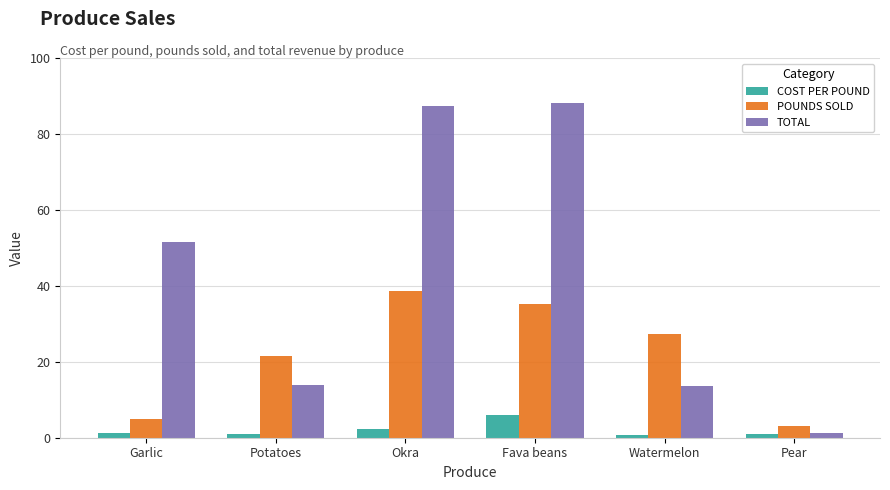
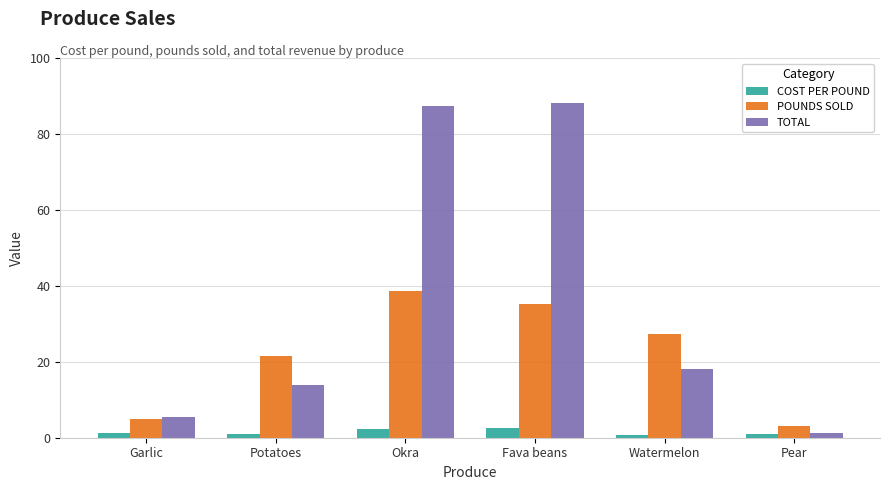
  {
    "COST PER POUND": {
      "Garlic": 1,
      "Potatoes": 1,
      "Okra": 2,
-     "Fava beans": 6,
+     "Fava beans": 3,
      "Watermelon": 1,
      "Pear": 1
    },
    "POUNDS SOLD": {
      "Garlic": 5,
      "Potatoes": 22,
      "Okra": 39,
      "Fava beans": 35,
      "Watermelon": 27,
      "Pear": 3
    },
    "TOTAL": {
-     "Garlic": 52,
+     "Garlic": 5,
      "Potatoes": 14,
      "Okra": 87,
      "Fava beans": 88,
-     "Watermelon": 14,
+     "Watermelon": 18,
      "Pear": 1
    }
  }
